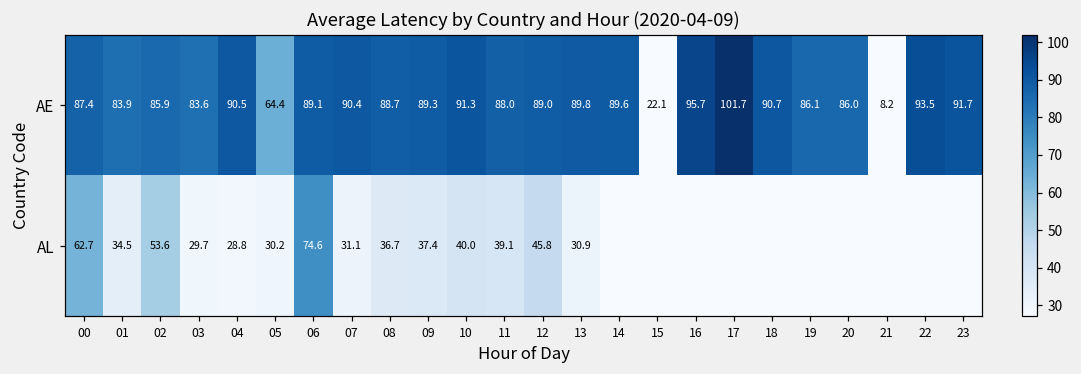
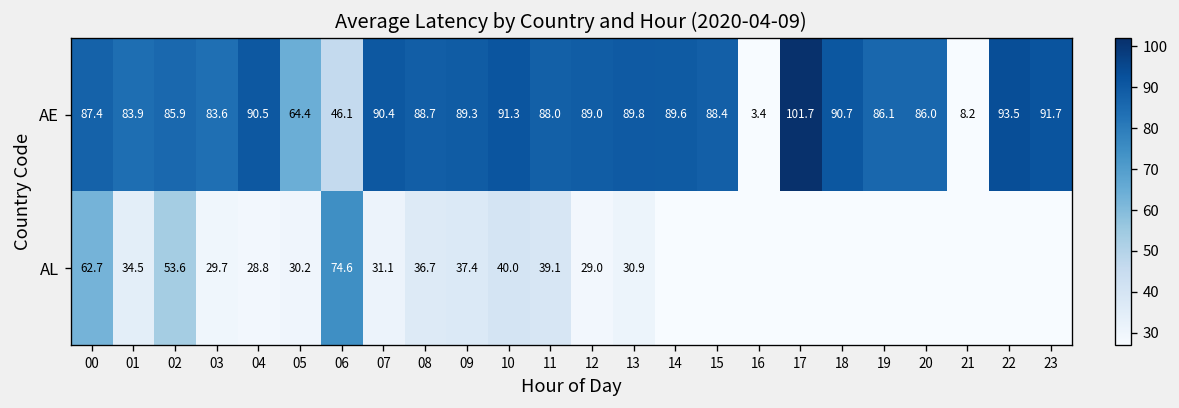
  {
    "AE": {
      "00": 87.4,
      "01": 83.9,
      "02": 85.9,
      "03": 83.6,
      "04": 90.5,
      "05": 64.4,
-     "06": 89.1,
+     "06": 46.1,
      "07": 90.4,
      "08": 88.7,
      "09": 89.3,
      "10": 91.3,
      "11": 88.0,
      "12": 89.0,
      "13": 89.8,
      "14": 89.6,
-     "15": 22.1,
-     "16": 95.7,
+     "15": 88.4,
+     "16": 3.4,
      "17": 101.7,
      "18": 90.7,
      "19": 86.1,
      "20": 86.0,
      "21": 8.2,
      "22": 93.5,
      "23": 91.7
    },
    "AL": {
      "00": 62.7,
      "01": 34.5,
      "02": 53.6,
      "03": 29.7,
      "04": 28.8,
      "05": 30.2,
      "06": 74.6,
      "07": 31.1,
      "08": 36.7,
      "09": 37.4,
      "10": 40.0,
      "11": 39.1,
-     "12": 45.8,
+     "12": 29.0,
      "13": 30.9
    }
  }
